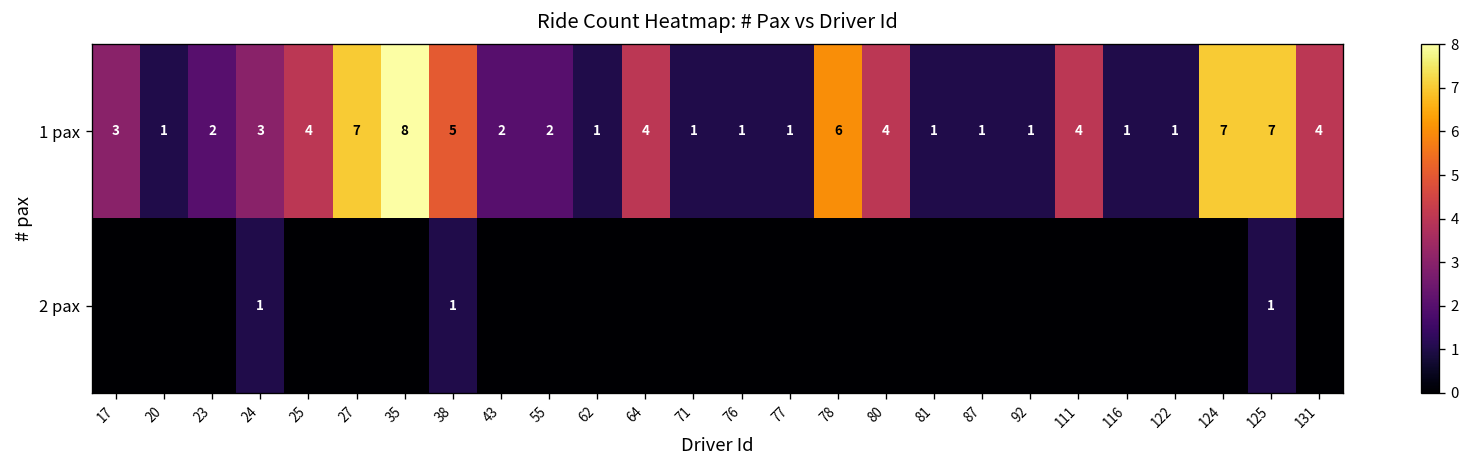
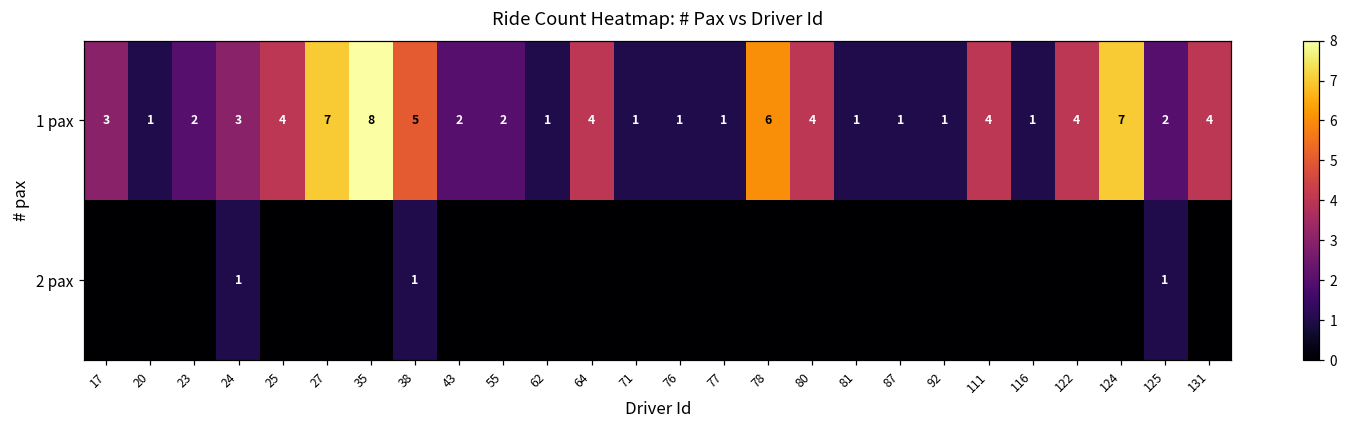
  {
    "1 pax": {
      "17": 3,
      "20": 1,
      "23": 2,
      "24": 3,
      "25": 4,
      "27": 7,
      "35": 8,
      "38": 5,
      "43": 2,
      "55": 2,
      "62": 1,
      "64": 4,
      "71": 1,
      "76": 1,
      "77": 1,
      "78": 6,
      "80": 4,
      "81": 1,
      "87": 1,
      "92": 1,
      "111": 4,
      "116": 1,
-     "122": 1,
+     "122": 4,
      "124": 7,
-     "125": 7,
+     "125": 2,
      "131": 4
    },
    "2 pax": {
      "24": 1,
      "38": 1,
      "125": 1
    }
  }
